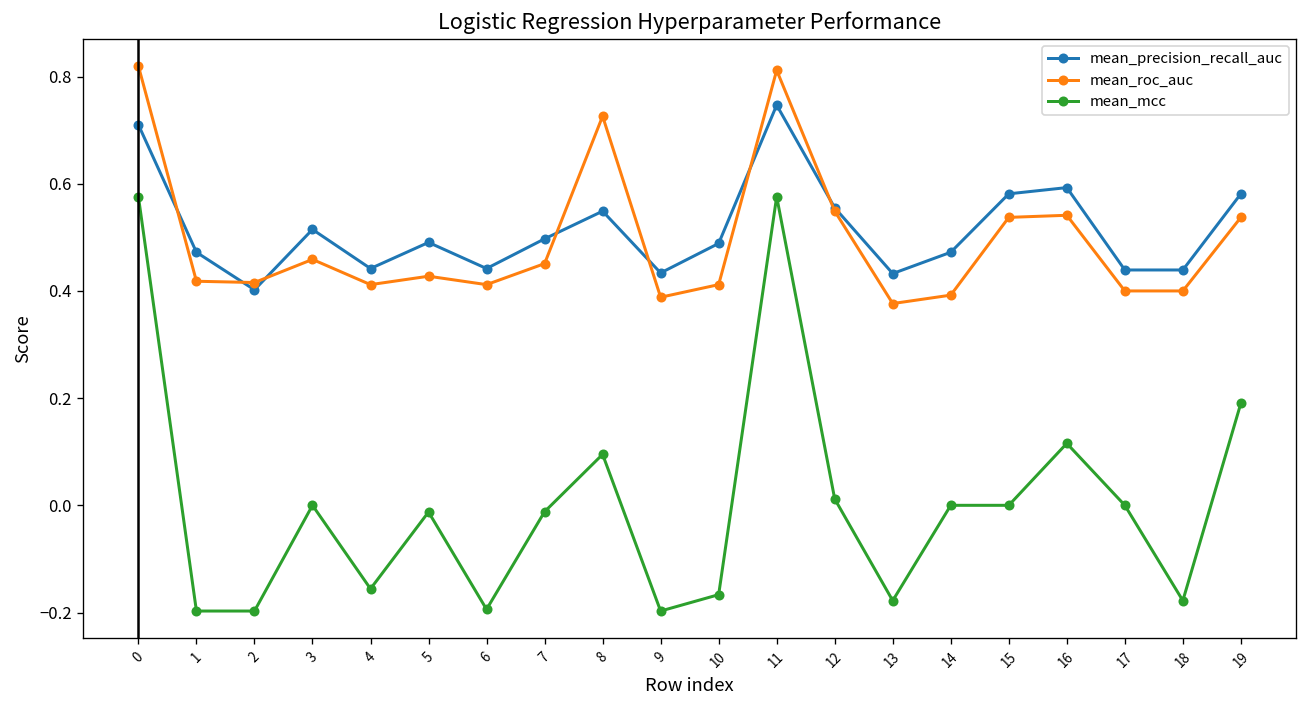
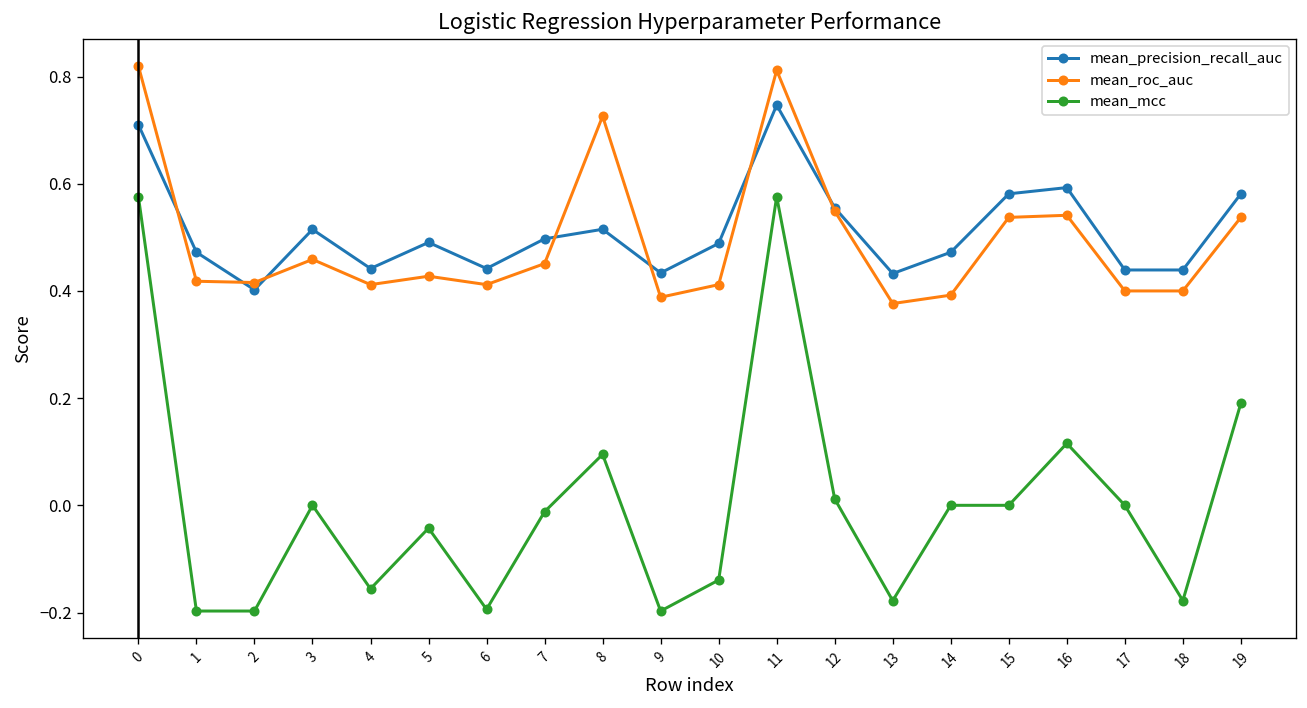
  {
    "mean_precision_recall_auc": {
      "0": 0.71,
      "1": 0.47,
      "2": 0.40,
      "3": 0.51,
      "4": 0.44,
      "5": 0.49,
      "6": 0.44,
      "7": 0.50,
-     "8": 0.55,
+     "8": 0.52,
      "9": 0.43,
      "10": 0.49,
      "11": 0.75,
      "12": 0.56,
      "13": 0.43,
      "14": 0.47,
      "15": 0.58,
      "16": 0.59,
      "17": 0.44,
      "18": 0.44,
      "19": 0.58
    },
    "mean_roc_auc": {
      "0": 0.82,
      "1": 0.42,
      "2": 0.42,
      "3": 0.46,
      "4": 0.41,
      "5": 0.43,
      "6": 0.41,
      "7": 0.45,
      "8": 0.73,
      "9": 0.39,
      "10": 0.41,
      "11": 0.81,
      "12": 0.55,
      "13": 0.38,
      "14": 0.39,
      "15": 0.54,
      "16": 0.54,
      "17": 0.40,
      "18": 0.40,
      "19": 0.54
    },
    "mean_mcc": {
      "0": 0.58,
      "1": -0.20,
      "2": -0.20,
      "3": 0.00,
      "4": -0.16,
-     "5": -0.01,
+     "5": -0.04,
      "6": -0.19,
      "7": -0.01,
      "8": 0.10,
      "9": -0.20,
-     "10": -0.17,
+     "10": -0.14,
      "11": 0.58,
      "12": 0.01,
      "13": -0.18,
      "14": 0.00,
      "15": 0.00,
      "16": 0.12,
      "17": 0.00,
      "18": -0.18,
      "19": 0.19
    }
  }
